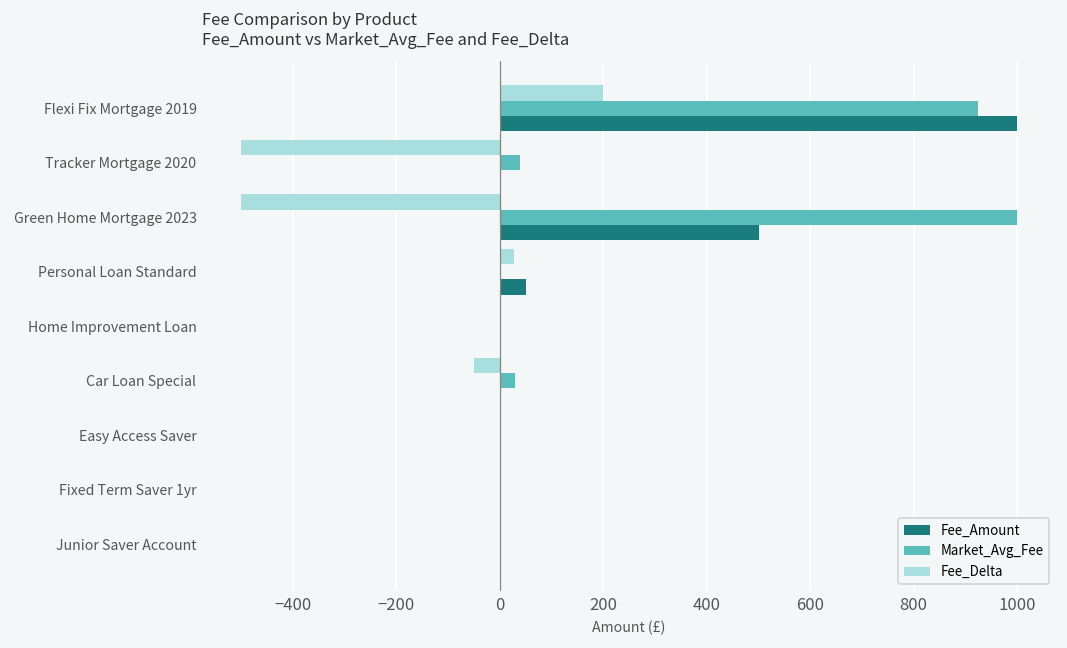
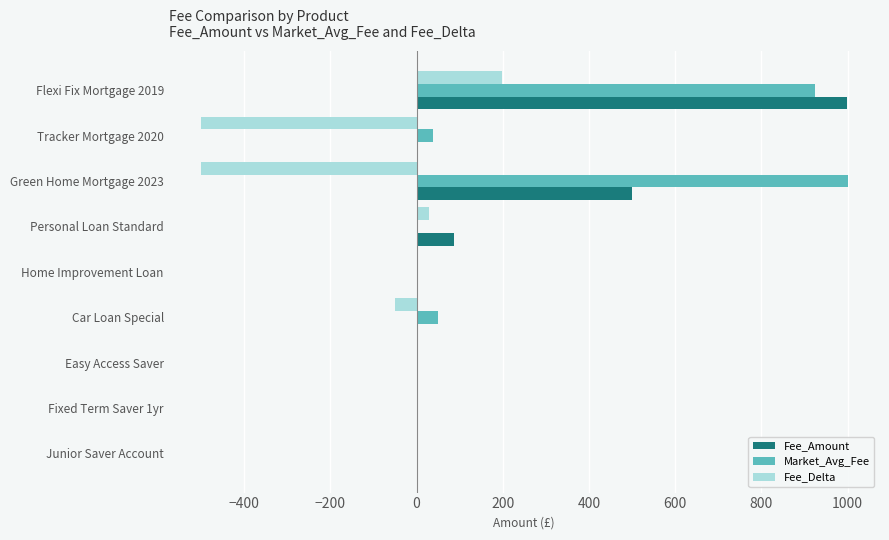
  {
    "Fee_Amount": {
      "Flexi Fix Mortgage 2019": 1000,
      "Tracker Mortgage 2020": 0,
      "Green Home Mortgage 2023": 500,
-     "Personal Loan Standard": 50,
+     "Personal Loan Standard": 90,
      "Home Improvement Loan": 0,
      "Car Loan Special": 0,
      "Easy Access Saver": 0,
      "Fixed Term Saver 1yr": 0,
      "Junior Saver Account": 0
    },
    "Market_Avg_Fee": {
      "Flexi Fix Mortgage 2019": 920,
      "Tracker Mortgage 2020": 40,
      "Green Home Mortgage 2023": 1000,
      "Personal Loan Standard": 0,
      "Home Improvement Loan": 0,
-     "Car Loan Special": 30,
+     "Car Loan Special": 50,
      "Easy Access Saver": 0,
      "Fixed Term Saver 1yr": 0,
      "Junior Saver Account": 0
    },
    "Fee_Delta": {
      "Flexi Fix Mortgage 2019": 200,
      "Tracker Mortgage 2020": -500,
      "Green Home Mortgage 2023": -500,
      "Personal Loan Standard": 30,
      "Home Improvement Loan": 0,
      "Car Loan Special": -50,
      "Easy Access Saver": 0,
      "Fixed Term Saver 1yr": 0,
      "Junior Saver Account": 0
    }
  }
